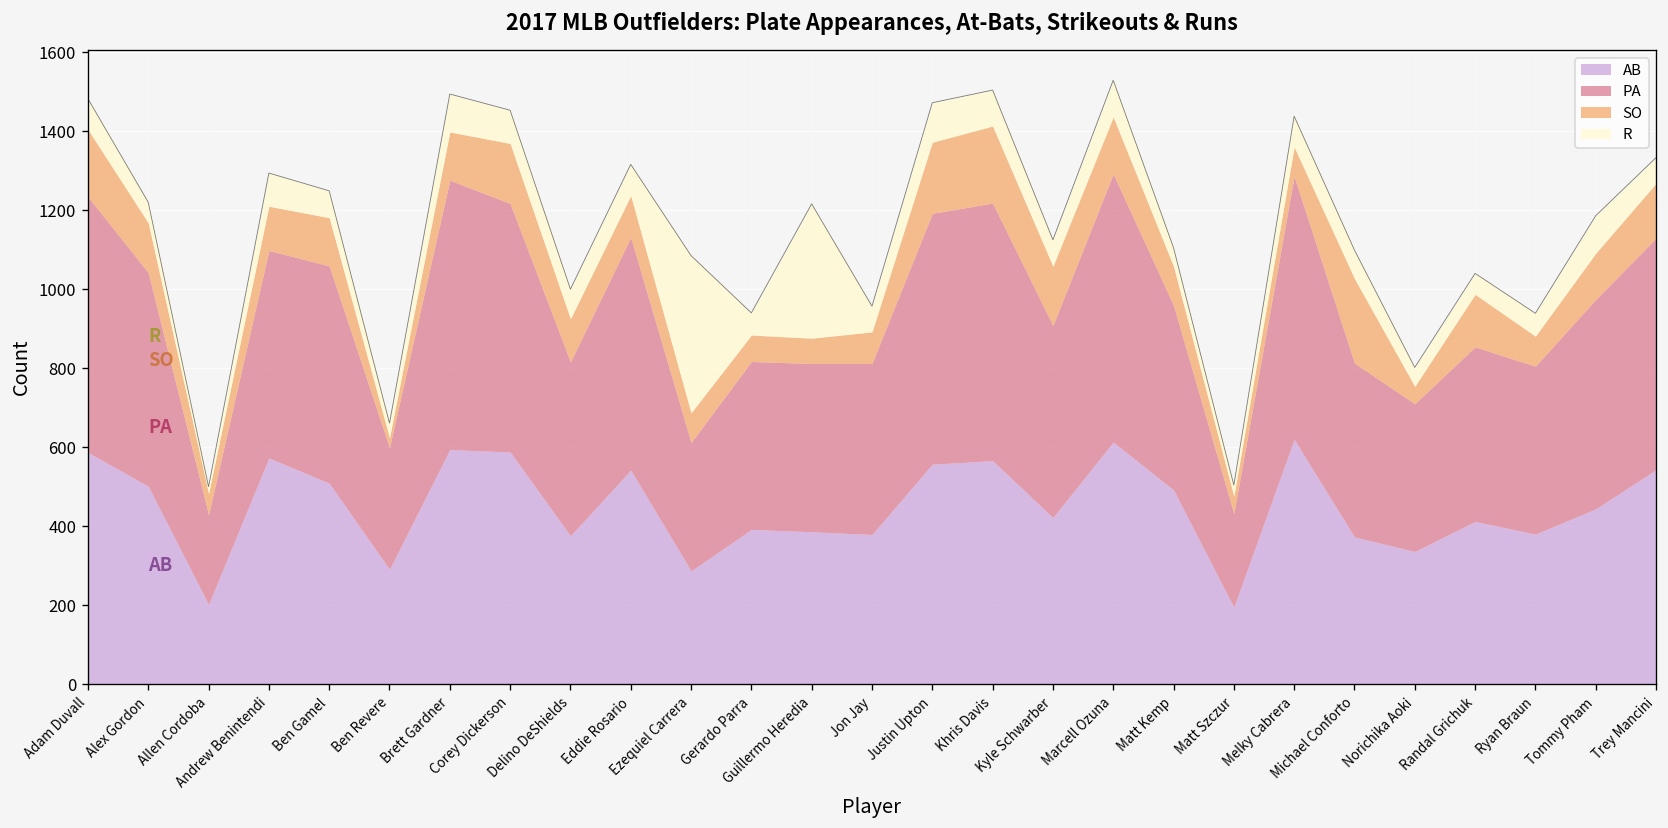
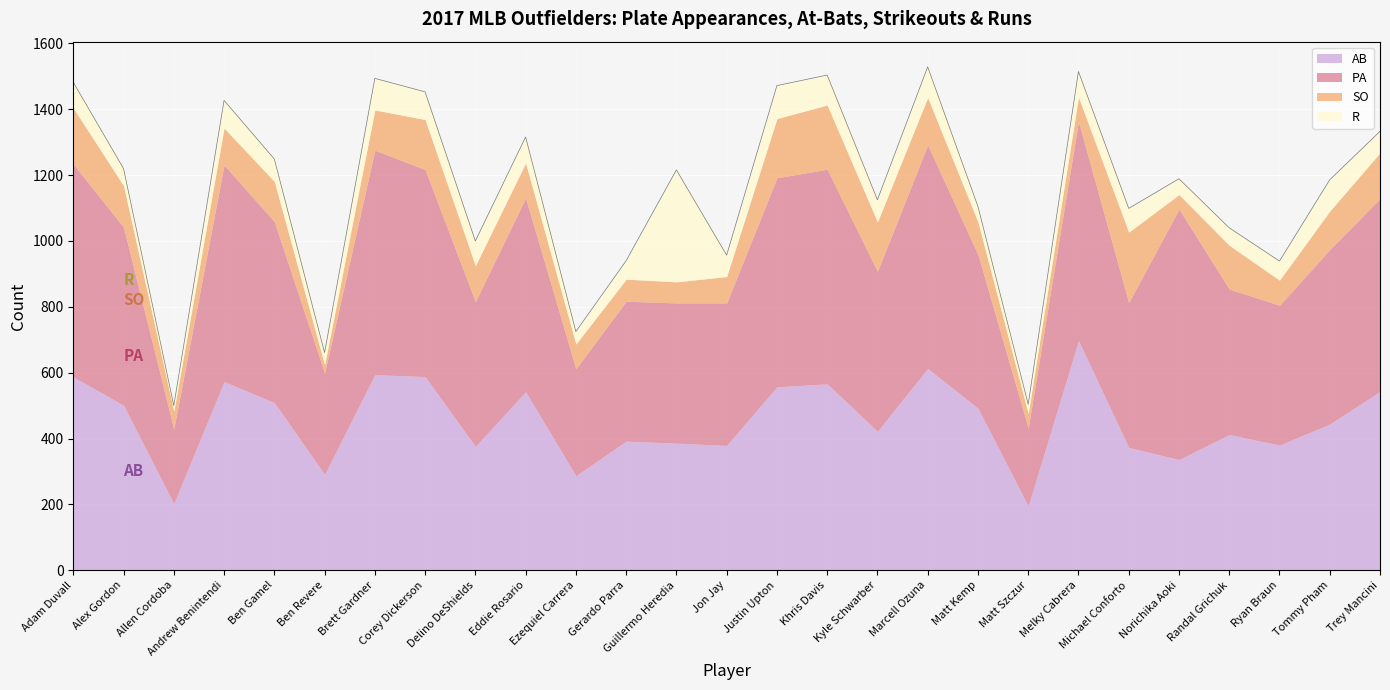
  {
    "AB": {
      "Adam Duvall": 590,
      "Alex Gordon": 500,
      "Allen Cordoba": 200,
      "Andrew Benintendi": 570,
      "Ben Gamel": 510,
      "Ben Revere": 290,
      "Brett Gardner": 590,
      "Corey Dickerson": 590,
      "Delino DeShields": 380,
      "Eddie Rosario": 540,
      "Ezequiel Carrera": 290,
      "Gerardo Parra": 390,
      "Guillermo Heredia": 390,
      "Jon Jay": 380,
      "Justin Upton": 560,
      "Khris Davis": 570,
      "Kyle Schwarber": 420,
      "Marcell Ozuna": 610,
      "Matt Kemp": 490,
      "Matt Szczur": 200,
-     "Melky Cabrera": 620,
+     "Melky Cabrera": 700,
      "Michael Conforto": 370,
      "Norichika Aoki": 340,
      "Randal Grichuk": 410,
      "Ryan Braun": 380,
      "Tommy Pham": 440,
      "Trey Mancini": 540
    },
    "PA": {
      "Adam Duvall": 650,
      "Alex Gordon": 540,
      "Allen Cordoba": 230,
-     "Andrew Benintendi": 530,
+     "Andrew Benintendi": 660,
      "Ben Gamel": 550,
      "Ben Revere": 310,
      "Brett Gardner": 680,
      "Corey Dickerson": 630,
      "Delino DeShields": 440,
      "Eddie Rosario": 590,
      "Ezequiel Carrera": 330,
      "Gerardo Parra": 430,
      "Guillermo Heredia": 430,
      "Jon Jay": 430,
      "Justin Upton": 640,
      "Khris Davis": 650,
      "Kyle Schwarber": 490,
      "Marcell Ozuna": 680,
      "Matt Kemp": 470,
      "Matt Szczur": 240,
      "Melky Cabrera": 670,
      "Michael Conforto": 440,
-     "Norichika Aoki": 370,
+     "Norichika Aoki": 760,
      "Randal Grichuk": 440,
      "Ryan Braun": 430,
      "Tommy Pham": 530,
      "Trey Mancini": 590
    },
    "SO": {
      "Adam Duvall": 170,
      "Alex Gordon": 130,
      "Allen Cordoba": 50,
      "Andrew Benintendi": 110,
      "Ben Gamel": 120,
      "Ben Revere": 30,
      "Brett Gardner": 120,
      "Corey Dickerson": 150,
      "Delino DeShields": 110,
      "Eddie Rosario": 110,
      "Ezequiel Carrera": 80,
      "Gerardo Parra": 70,
      "Guillermo Heredia": 60,
      "Jon Jay": 80,
      "Justin Upton": 180,
      "Khris Davis": 200,
      "Kyle Schwarber": 150,
      "Marcell Ozuna": 140,
      "Matt Kemp": 100,
      "Matt Szczur": 40,
      "Melky Cabrera": 70,
      "Michael Conforto": 210,
      "Norichika Aoki": 40,
      "Randal Grichuk": 130,
      "Ryan Braun": 80,
      "Tommy Pham": 120,
      "Trey Mancini": 140
    },
    "R": {
      "Adam Duvall": 80,
      "Alex Gordon": 50,
      "Allen Cordoba": 20,
      "Andrew Benintendi": 80,
      "Ben Gamel": 70,
      "Ben Revere": 40,
      "Brett Gardner": 100,
      "Corey Dickerson": 80,
      "Delino DeShields": 80,
      "Eddie Rosario": 80,
-     "Ezequiel Carrera": 400,
+     "Ezequiel Carrera": 40,
      "Gerardo Parra": 60,
      "Guillermo Heredia": 340,
      "Jon Jay": 70,
      "Justin Upton": 100,
      "Khris Davis": 90,
      "Kyle Schwarber": 70,
      "Marcell Ozuna": 90,
      "Matt Kemp": 50,
      "Matt Szczur": 30,
      "Melky Cabrera": 80,
      "Michael Conforto": 70,
      "Norichika Aoki": 50,
      "Randal Grichuk": 50,
      "Ryan Braun": 60,
      "Tommy Pham": 100,
      "Trey Mancini": 70
    }
  }
